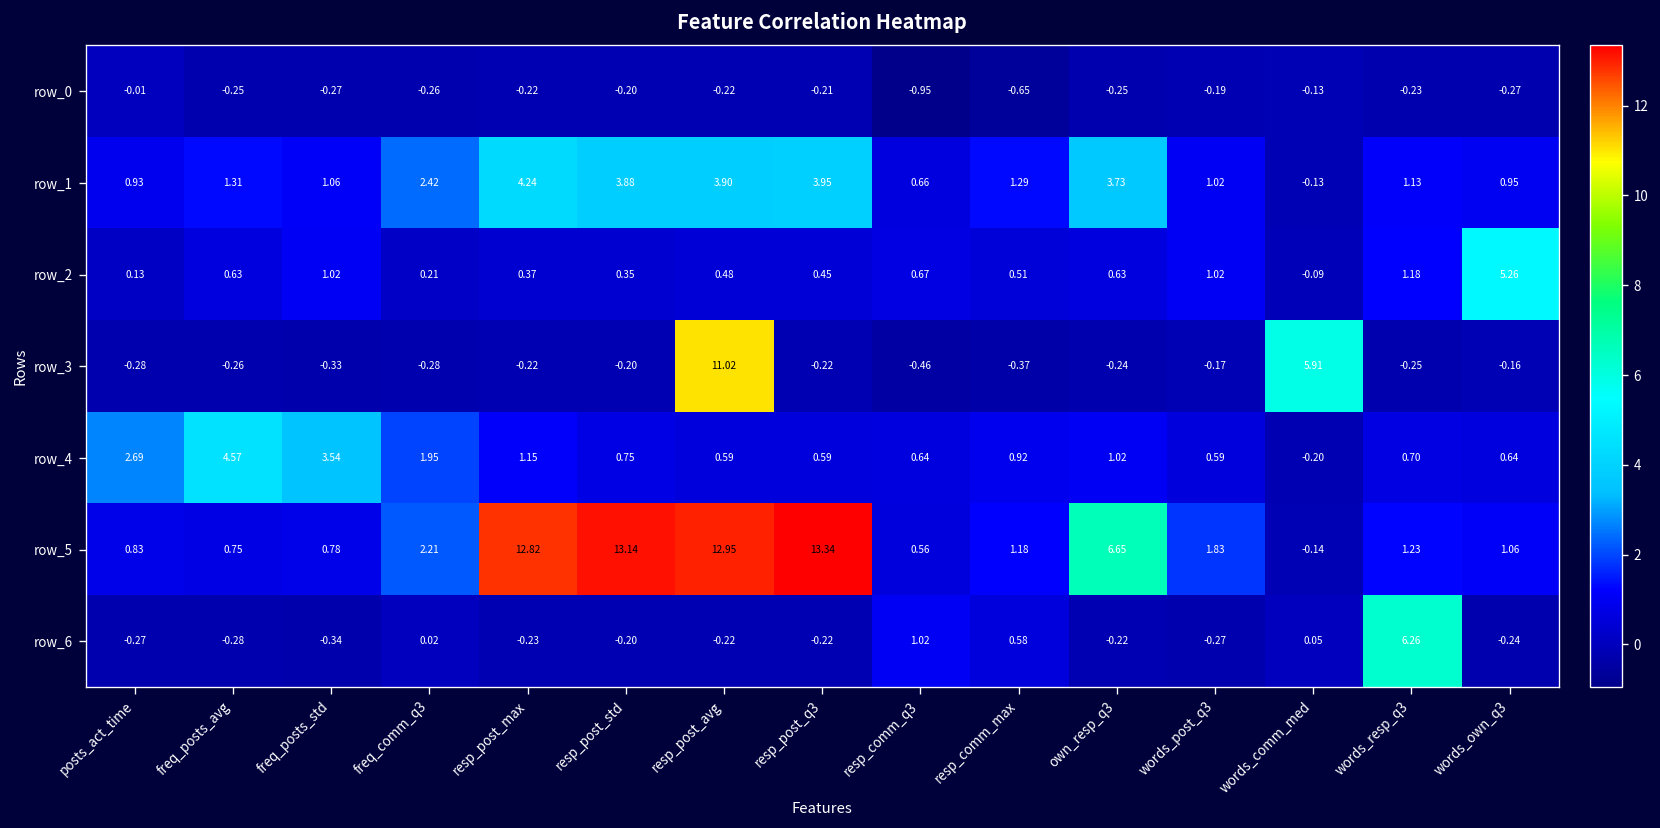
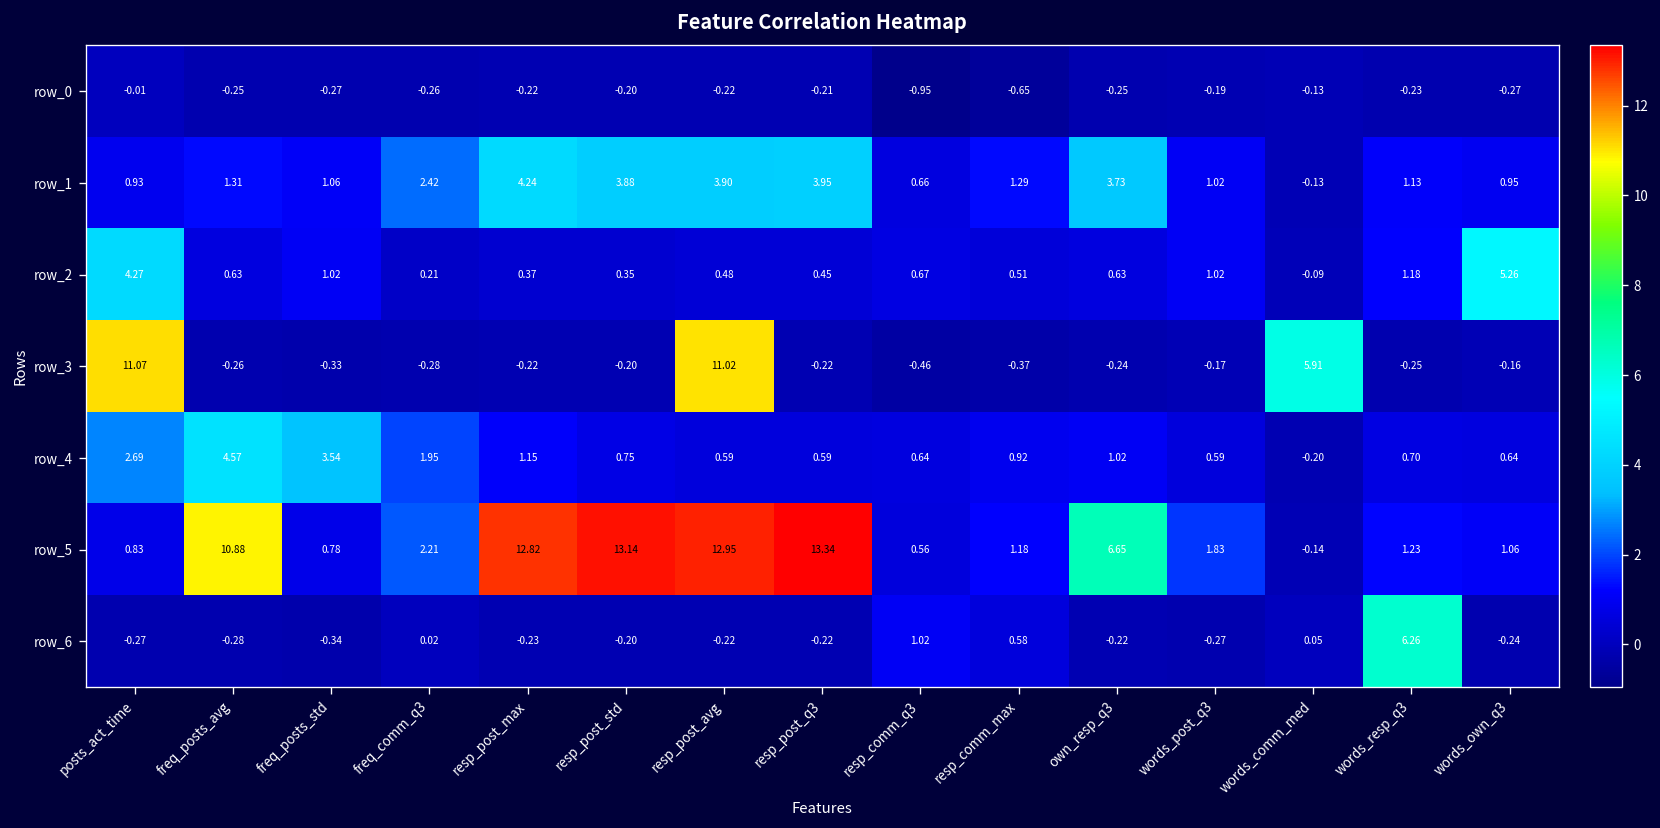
  {
    "row_0": {
      "posts_act_time": -0.01,
      "freq_posts_avg": -0.25,
      "freq_posts_std": -0.27,
      "freq_comm_q3": -0.26,
      "resp_post_max": -0.22,
      "resp_post_std": -0.20,
      "resp_post_avg": -0.22,
      "resp_post_q3": -0.21,
      "resp_comm_q3": -0.95,
      "resp_comm_max": -0.65,
      "own_resp_q3": -0.25,
      "words_post_q3": -0.19,
      "words_comm_med": -0.13,
      "words_resp_q3": -0.23,
      "words_own_q3": -0.27
    },
    "row_1": {
      "posts_act_time": 0.93,
      "freq_posts_avg": 1.31,
      "freq_posts_std": 1.06,
      "freq_comm_q3": 2.42,
      "resp_post_max": 4.24,
      "resp_post_std": 3.88,
      "resp_post_avg": 3.90,
      "resp_post_q3": 3.95,
      "resp_comm_q3": 0.66,
      "resp_comm_max": 1.29,
      "own_resp_q3": 3.73,
      "words_post_q3": 1.02,
      "words_comm_med": -0.13,
      "words_resp_q3": 1.13,
      "words_own_q3": 0.95
    },
    "row_2": {
-     "posts_act_time": 0.13,
+     "posts_act_time": 4.27,
      "freq_posts_avg": 0.63,
      "freq_posts_std": 1.02,
      "freq_comm_q3": 0.21,
      "resp_post_max": 0.37,
      "resp_post_std": 0.35,
      "resp_post_avg": 0.48,
      "resp_post_q3": 0.45,
      "resp_comm_q3": 0.67,
      "resp_comm_max": 0.51,
      "own_resp_q3": 0.63,
      "words_post_q3": 1.02,
      "words_comm_med": -0.09,
      "words_resp_q3": 1.18,
      "words_own_q3": 5.26
    },
    "row_3": {
-     "posts_act_time": -0.28,
+     "posts_act_time": 11.07,
      "freq_posts_avg": -0.26,
      "freq_posts_std": -0.33,
      "freq_comm_q3": -0.28,
      "resp_post_max": -0.22,
      "resp_post_std": -0.20,
      "resp_post_avg": 11.02,
      "resp_post_q3": -0.22,
      "resp_comm_q3": -0.46,
      "resp_comm_max": -0.37,
      "own_resp_q3": -0.24,
      "words_post_q3": -0.17,
      "words_comm_med": 5.91,
      "words_resp_q3": -0.25,
      "words_own_q3": -0.16
    },
    "row_4": {
      "posts_act_time": 2.69,
      "freq_posts_avg": 4.57,
      "freq_posts_std": 3.54,
      "freq_comm_q3": 1.95,
      "resp_post_max": 1.15,
      "resp_post_std": 0.75,
      "resp_post_avg": 0.59,
      "resp_post_q3": 0.59,
      "resp_comm_q3": 0.64,
      "resp_comm_max": 0.92,
      "own_resp_q3": 1.02,
      "words_post_q3": 0.59,
      "words_comm_med": -0.20,
      "words_resp_q3": 0.70,
      "words_own_q3": 0.64
    },
    "row_5": {
      "posts_act_time": 0.83,
-     "freq_posts_avg": 0.75,
+     "freq_posts_avg": 10.88,
      "freq_posts_std": 0.78,
      "freq_comm_q3": 2.21,
      "resp_post_max": 12.82,
      "resp_post_std": 13.14,
      "resp_post_avg": 12.95,
      "resp_post_q3": 13.34,
      "resp_comm_q3": 0.56,
      "resp_comm_max": 1.18,
      "own_resp_q3": 6.65,
      "words_post_q3": 1.83,
      "words_comm_med": -0.14,
      "words_resp_q3": 1.23,
      "words_own_q3": 1.06
    },
    "row_6": {
      "posts_act_time": -0.27,
      "freq_posts_avg": -0.28,
      "freq_posts_std": -0.34,
      "freq_comm_q3": 0.02,
      "resp_post_max": -0.23,
      "resp_post_std": -0.20,
      "resp_post_avg": -0.22,
      "resp_post_q3": -0.22,
      "resp_comm_q3": 1.02,
      "resp_comm_max": 0.58,
      "own_resp_q3": -0.22,
      "words_post_q3": -0.27,
      "words_comm_med": 0.05,
      "words_resp_q3": 6.26,
      "words_own_q3": -0.24
    }
  }
